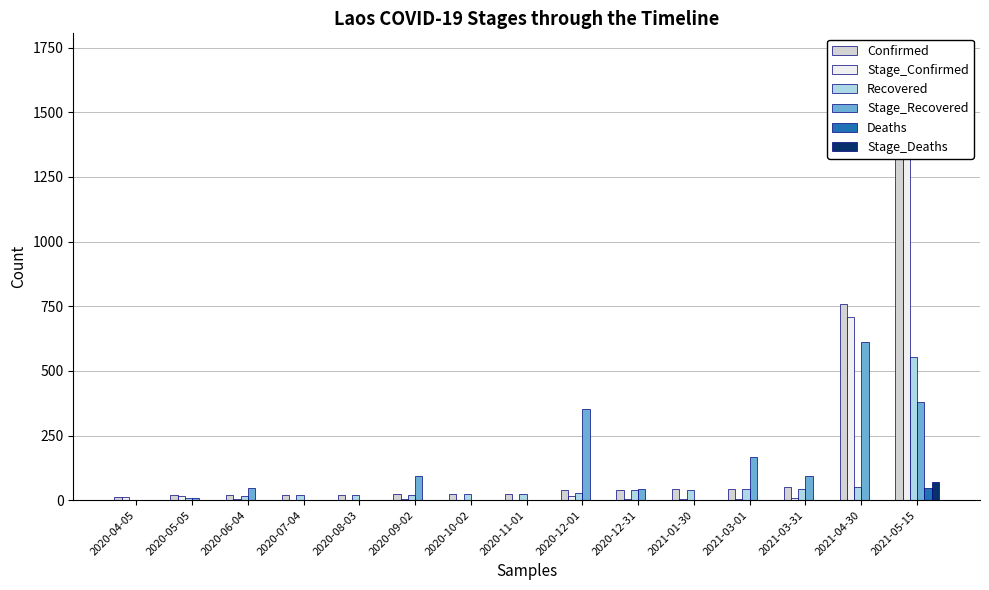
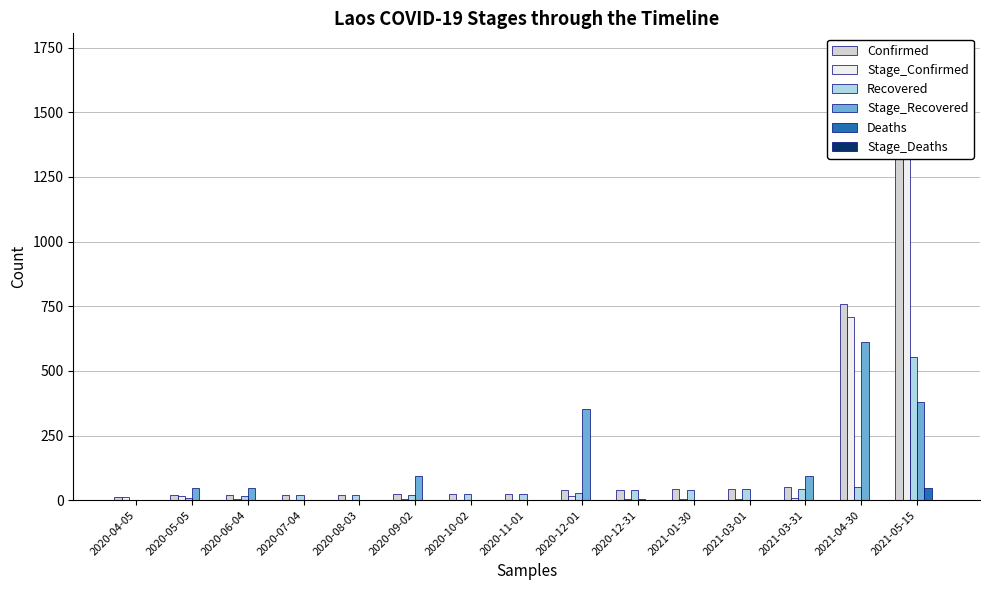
  {
    "Stage_Recovered": {
      "2020-04-05": 0,
-     "2020-05-05": 10,
+     "2020-05-05": 50,
      "2020-06-04": 50,
      "2020-07-04": 0,
      "2020-08-03": 0,
      "2020-09-02": 100,
      "2020-10-02": 0,
      "2020-11-01": 0,
      "2020-12-01": 350,
-     "2020-12-31": 50,
+     "2020-12-31": 0,
      "2021-01-30": 0,
-     "2021-03-01": 170,
+     "2021-03-01": 0,
      "2021-03-31": 90,
      "2021-04-30": 610,
      "2021-05-15": 380
    },
    "Deaths": {
      "2020-04-05": 0,
      "2020-05-05": 0,
      "2020-06-04": 0,
      "2020-07-04": 0,
      "2020-08-03": 0,
      "2020-09-02": 0,
      "2020-10-02": 0,
      "2020-11-01": 0,
      "2020-12-01": 0,
      "2020-12-31": 0,
      "2021-01-30": 0,
      "2021-03-01": 0,
      "2021-03-31": 0,
      "2021-04-30": 0,
      "2021-05-15": 50
    },
    "Stage_Deaths": {
      "2020-04-05": 0,
      "2020-05-05": 0,
      "2020-06-04": 0,
      "2020-07-04": 0,
      "2020-08-03": 0,
      "2020-09-02": 0,
      "2020-10-02": 0,
      "2020-11-01": 0,
      "2020-12-01": 0,
      "2020-12-31": 0,
      "2021-01-30": 0,
      "2021-03-01": 0,
      "2021-03-31": 0,
      "2021-04-30": 0,
-     "2021-05-15": 70
+     "2021-05-15": 0
    }
  }
